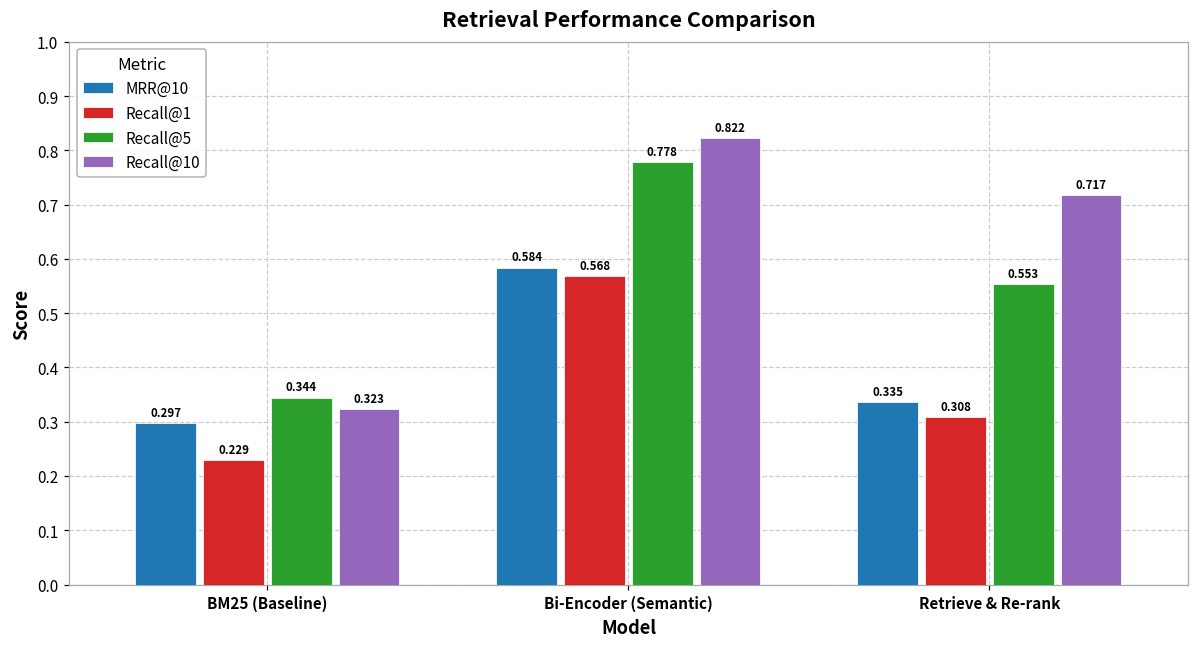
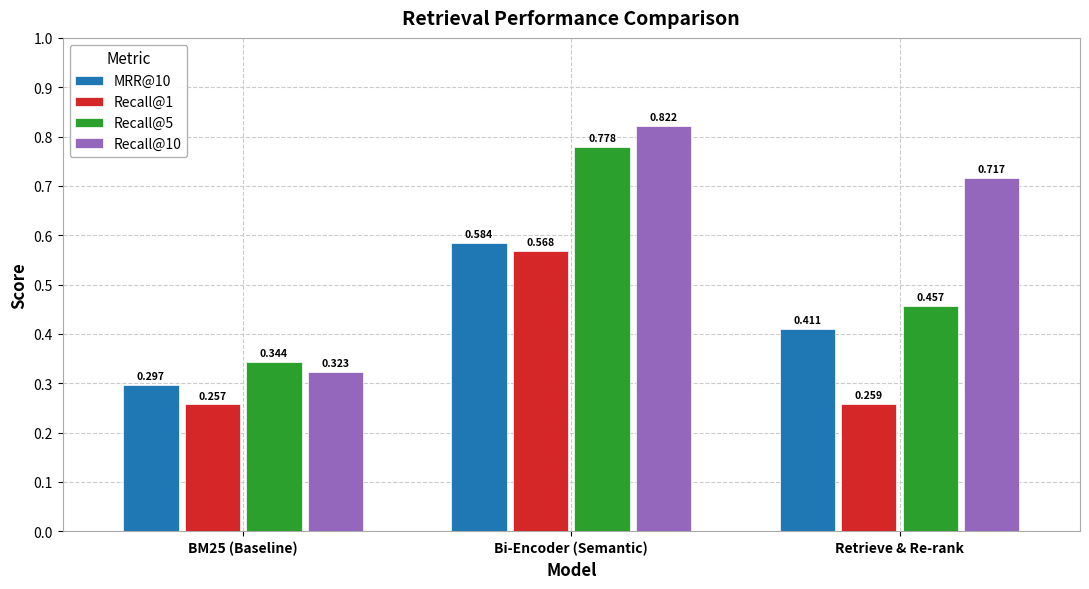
  {
    "MRR@10": {
      "BM25 (Baseline)": 0.297,
      "Bi-Encoder (Semantic)": 0.584,
-     "Retrieve & Re-rank": 0.335
+     "Retrieve & Re-rank": 0.411
    },
    "Recall@1": {
-     "BM25 (Baseline)": 0.229,
+     "BM25 (Baseline)": 0.257,
      "Bi-Encoder (Semantic)": 0.568,
-     "Retrieve & Re-rank": 0.308
+     "Retrieve & Re-rank": 0.259
    },
    "Recall@5": {
      "BM25 (Baseline)": 0.344,
      "Bi-Encoder (Semantic)": 0.778,
-     "Retrieve & Re-rank": 0.553
+     "Retrieve & Re-rank": 0.457
    },
    "Recall@10": {
      "BM25 (Baseline)": 0.323,
      "Bi-Encoder (Semantic)": 0.822,
      "Retrieve & Re-rank": 0.717
    }
  }
